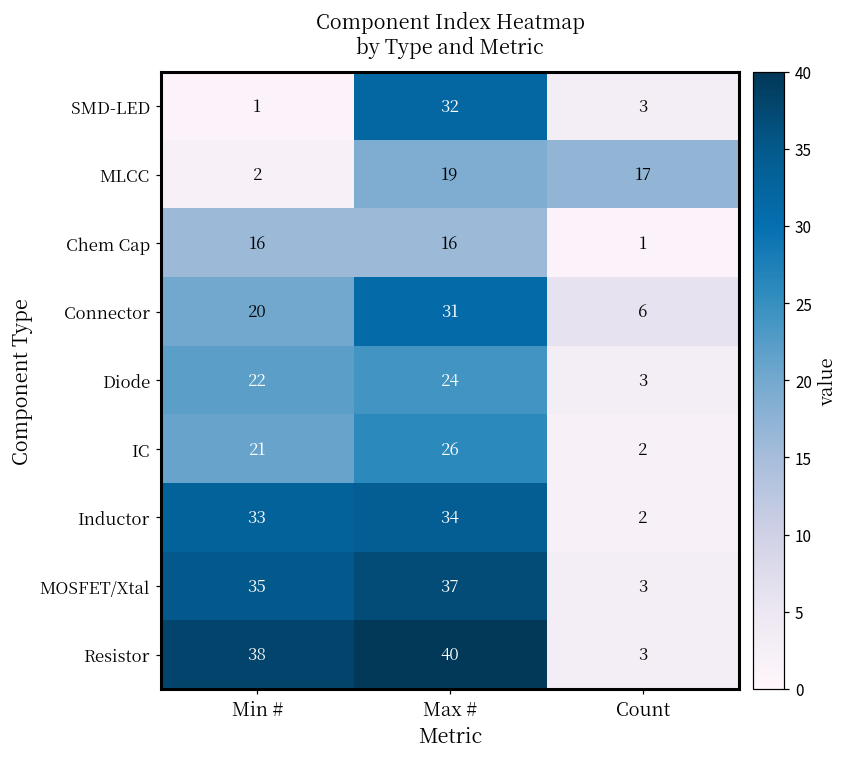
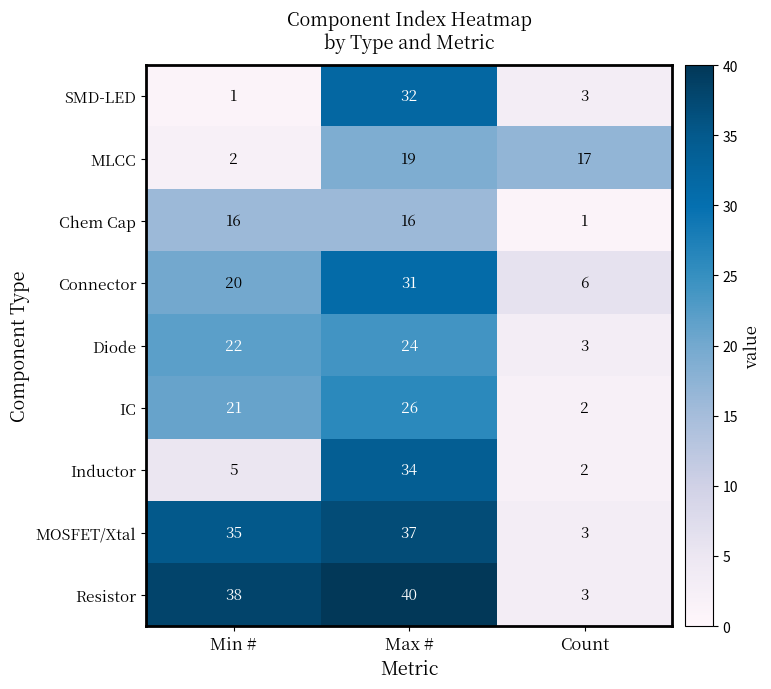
  {
    "SMD-LED": {
      "Min #": 1,
      "Max #": 32,
      "Count": 3
    },
    "MLCC": {
      "Min #": 2,
      "Max #": 19,
      "Count": 17
    },
    "Chem Cap": {
      "Min #": 16,
      "Max #": 16,
      "Count": 1
    },
    "Connector": {
      "Min #": 20,
      "Max #": 31,
      "Count": 6
    },
    "Diode": {
      "Min #": 22,
      "Max #": 24,
      "Count": 3
    },
    "IC": {
      "Min #": 21,
      "Max #": 26,
      "Count": 2
    },
    "Inductor": {
-     "Min #": 33,
+     "Min #": 5,
      "Max #": 34,
      "Count": 2
    },
    "MOSFET/Xtal": {
      "Min #": 35,
      "Max #": 37,
      "Count": 3
    },
    "Resistor": {
      "Min #": 38,
      "Max #": 40,
      "Count": 3
    }
  }
